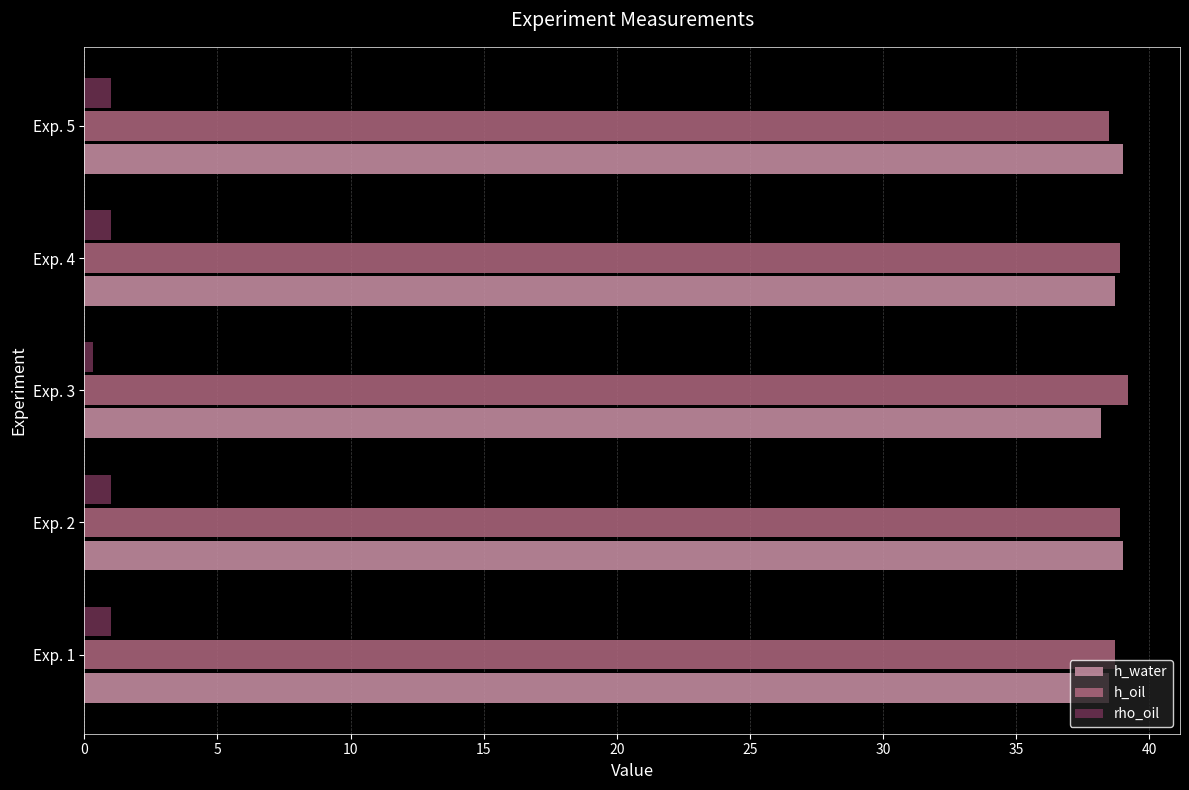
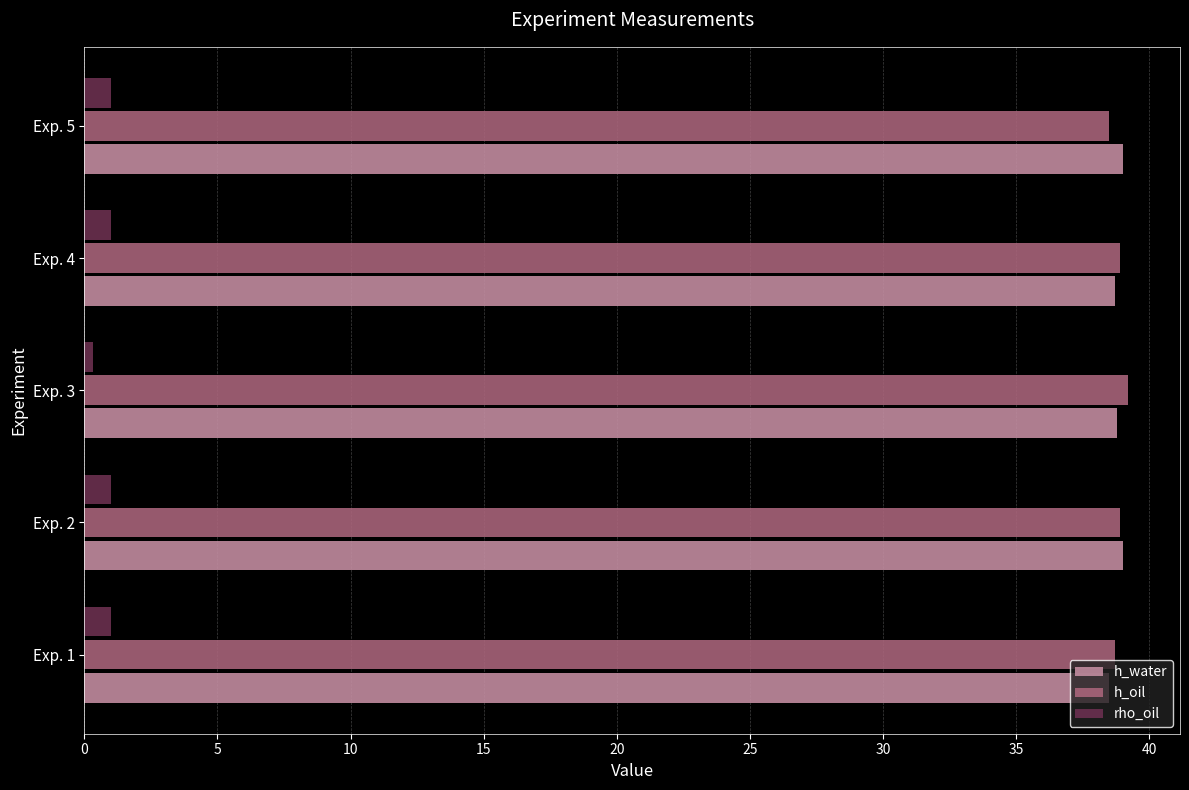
  {
    "h_water": {
      "Exp. 5": 39.0,
      "Exp. 4": 38.7,
-     "Exp. 3": 38.2,
+     "Exp. 3": 38.8,
      "Exp. 2": 39.0
    },
    "h_oil": {
      "Exp. 5": 38.5,
      "Exp. 4": 38.9,
      "Exp. 3": 39.2,
      "Exp. 2": 38.9,
      "Exp. 1": 38.7
    },
    "rho_oil": {
      "Exp. 5": 1.0,
      "Exp. 4": 1.0,
      "Exp. 3": 0.3,
      "Exp. 2": 1.0,
      "Exp. 1": 1.0
    }
  }
